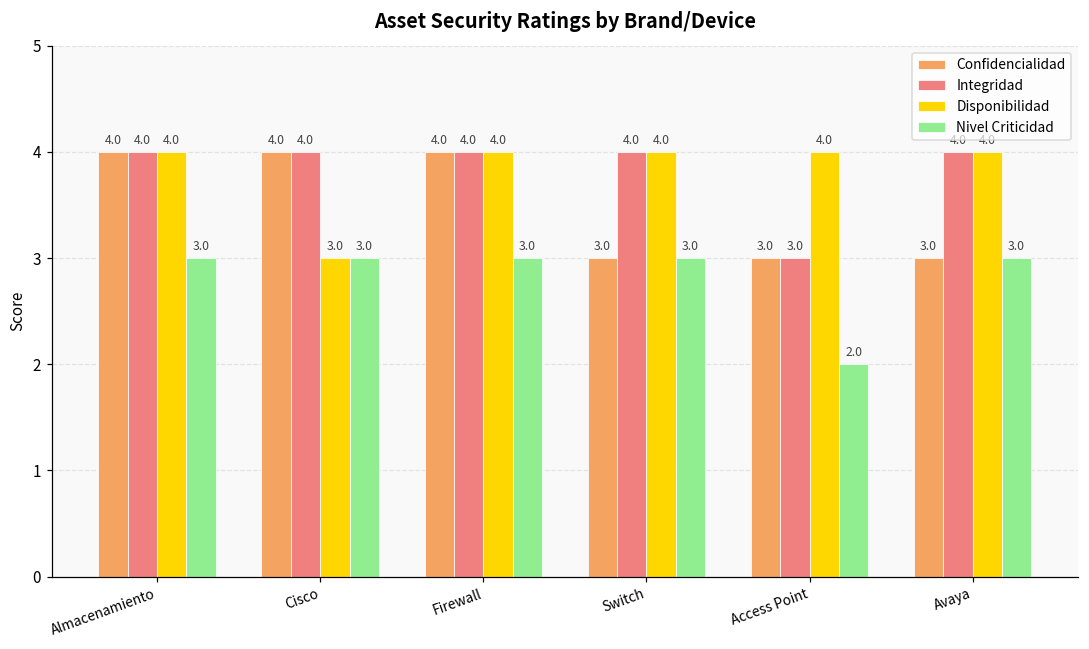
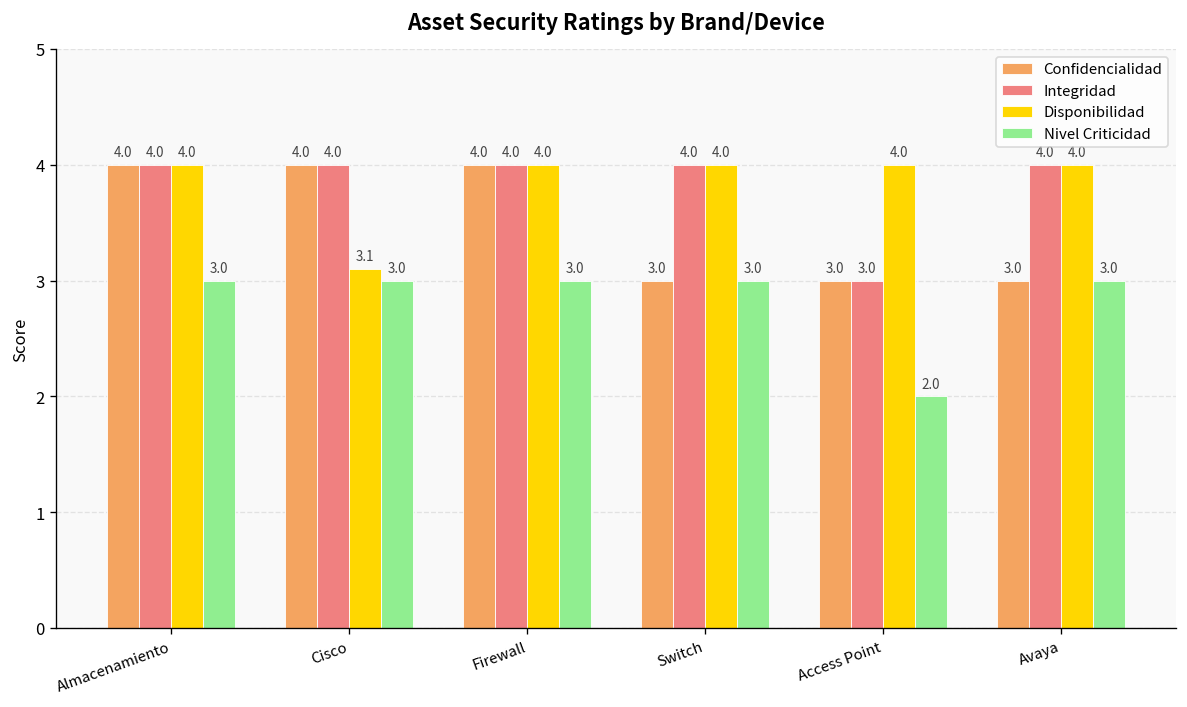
  {
    "Disponibilidad": {
      "Almacenamiento": 4.0,
-     "Cisco": 3.0,
+     "Cisco": 3.1,
      "Firewall": 4.0,
      "Switch": 4.0,
      "Access Point": 4.0
    },
    "Nivel Criticidad": {
      "Almacenamiento": 3.0,
      "Cisco": 3.0,
      "Firewall": 3.0,
      "Switch": 3.0,
      "Access Point": 2.0,
      "Avaya": 3.0
    }
  }
